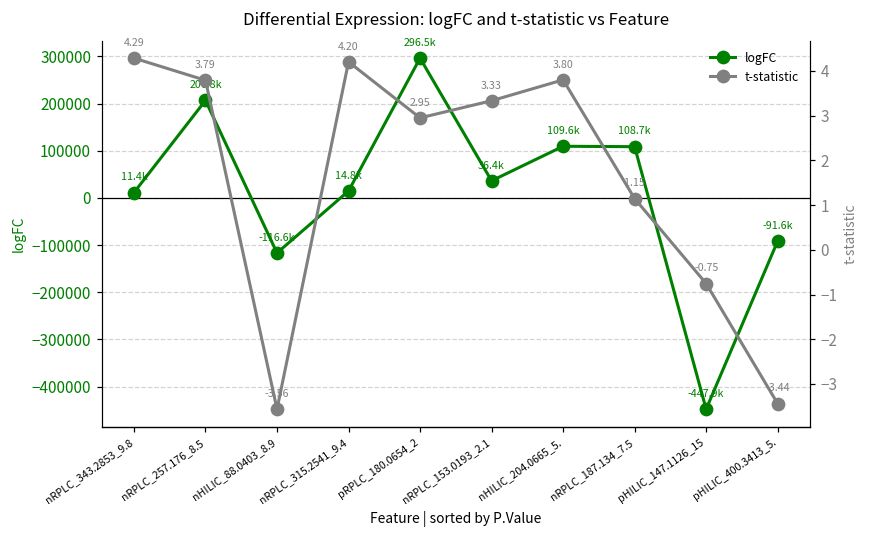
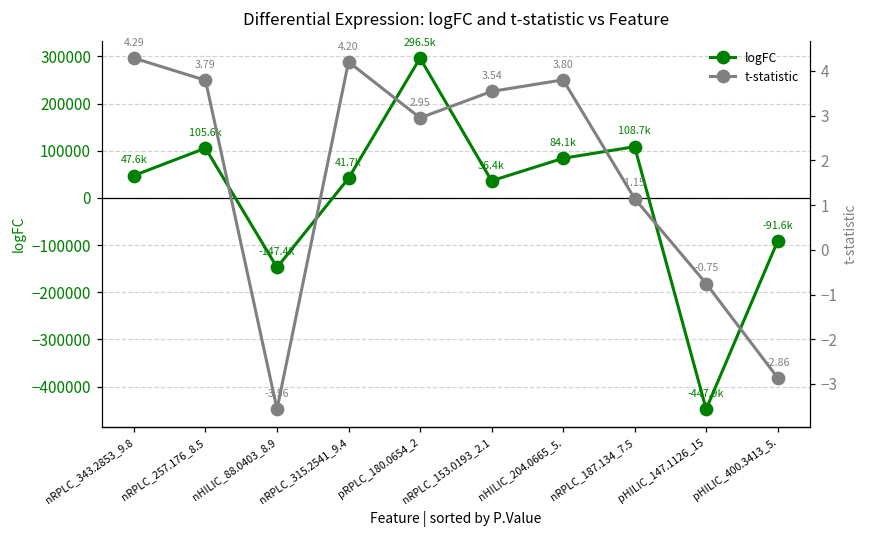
  {
    "logFC": {
-     "nRPLC_343.2853_9.8": "11.4k",
-     "nRPLC_257.176_8.5": "206.8k",
-     "nHILIC_88.0403_8.9": "-116.6k",
-     "nRPLC_315.2541_9.4": "14.8k",
+     "nRPLC_343.2853_9.8": "47.6k",
+     "nRPLC_257.176_8.5": "105.6k",
+     "nHILIC_88.0403_8.9": "-147.4k",
+     "nRPLC_315.2541_9.4": "41.7k",
      "pRPLC_180.0654_2": "296.5k",
      "nRPLC_153.0193_2.1": "36.4k",
-     "nHILIC_204.0665_5.": "109.6k",
+     "nHILIC_204.0665_5.": "84.1k",
      "nRPLC_187.134_7.5": "108.7k",
      "pHILIC_147.1126_15": "-447.9k",
      "pHILIC_400.3413_5.": "-91.6k"
    },
    "t-statistic": {
      "nRPLC_343.2853_9.8": "4.29",
      "nRPLC_257.176_8.5": "3.79",
      "nHILIC_88.0403_8.9": "-3.56",
      "nRPLC_315.2541_9.4": "4.20",
      "pRPLC_180.0654_2": "2.95",
-     "nRPLC_153.0193_2.1": "3.33",
+     "nRPLC_153.0193_2.1": "3.54",
      "nHILIC_204.0665_5.": "3.80",
      "nRPLC_187.134_7.5": "1.15",
      "pHILIC_147.1126_15": "-0.75",
-     "pHILIC_400.3413_5.": "-3.44"
+     "pHILIC_400.3413_5.": "-2.86"
    }
  }
